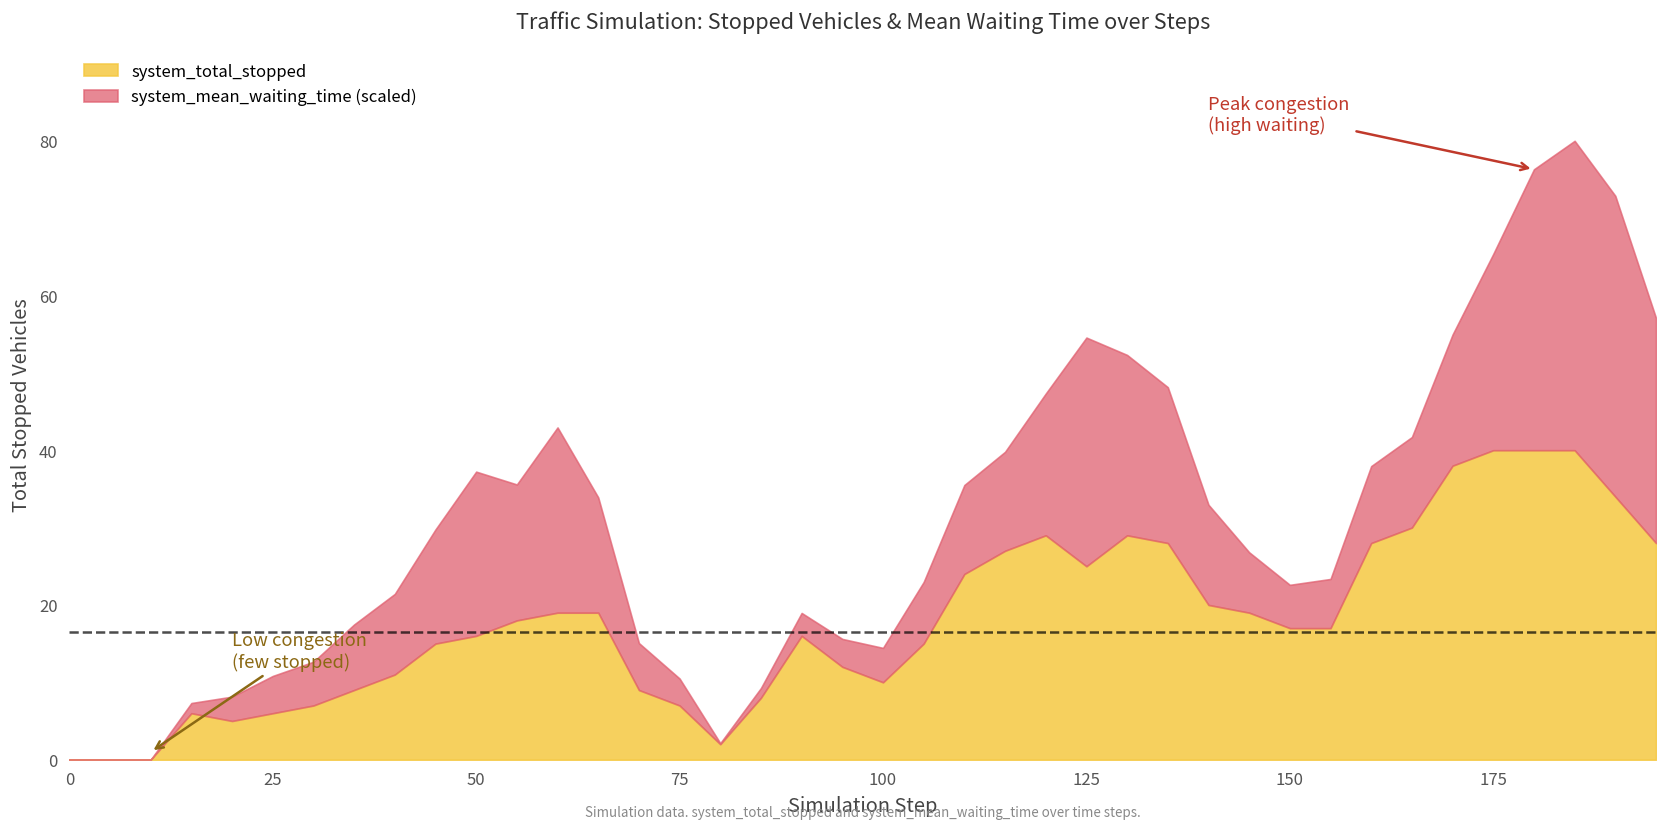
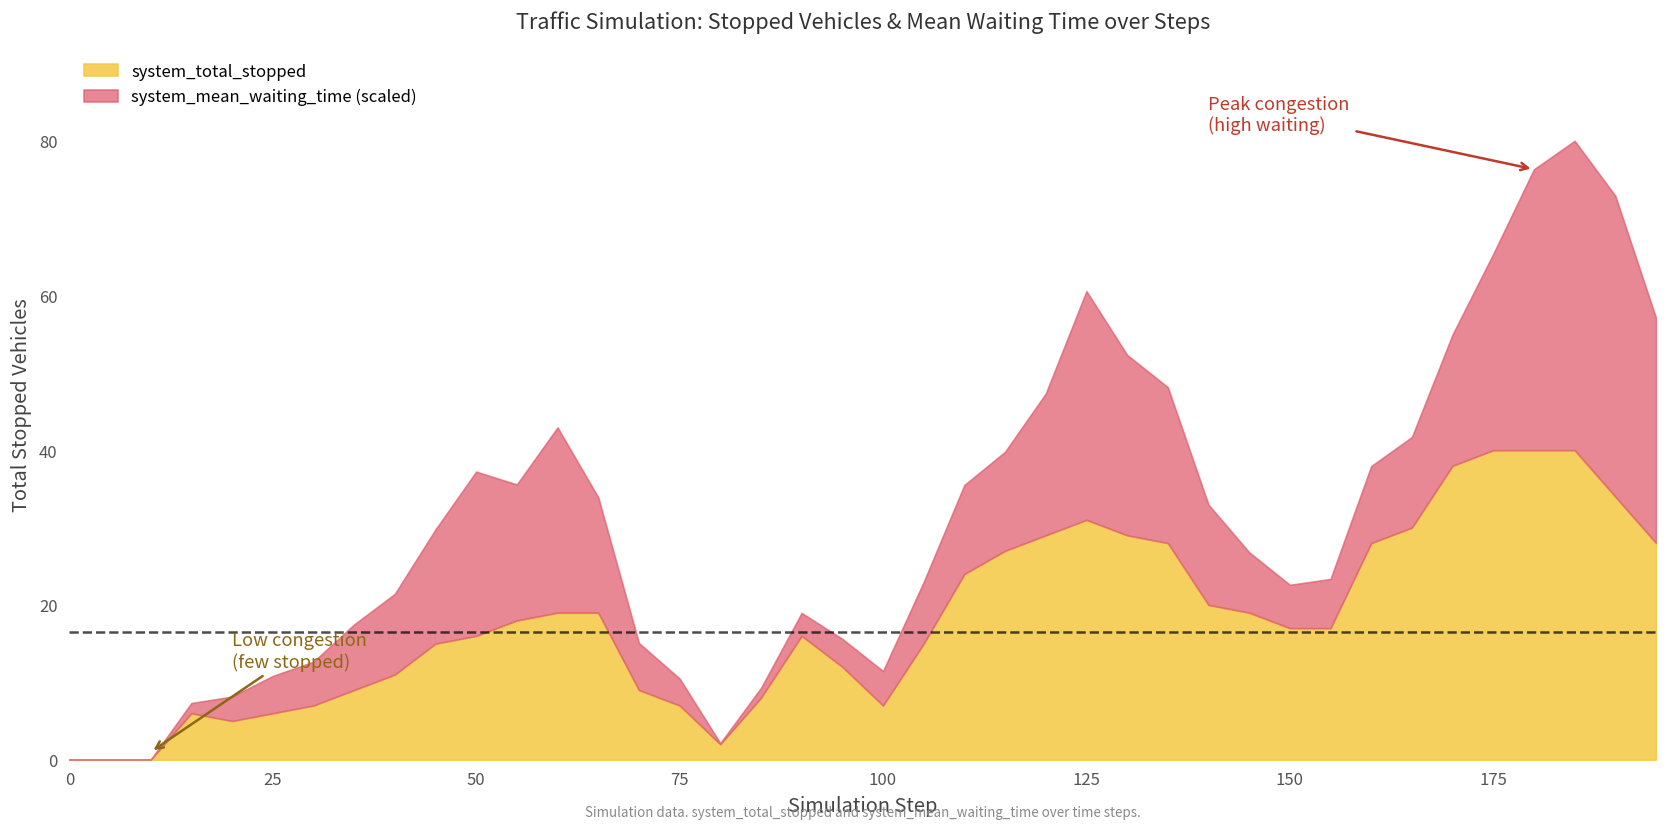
  {
    "system_total_stopped": {
      "25": 6,
      "50": 16,
      "75": 7,
-     "100": 10,
-     "125": 25,
+     "100": 7,
+     "125": 31,
      "150": 17,
      "175": 40
    },
    "system_mean_waiting_time (scaled)": {
      "25": 5,
      "50": 21,
      "75": 3,
      "100": 4,
      "125": 30,
      "150": 6,
      "175": 25
    }
  }
